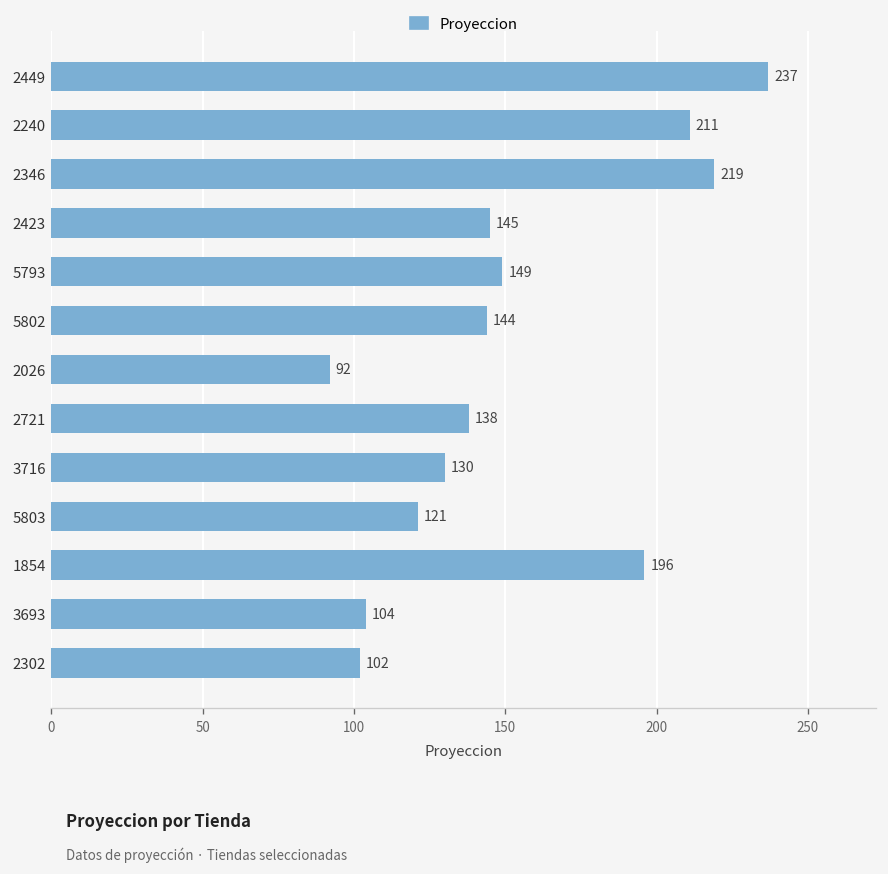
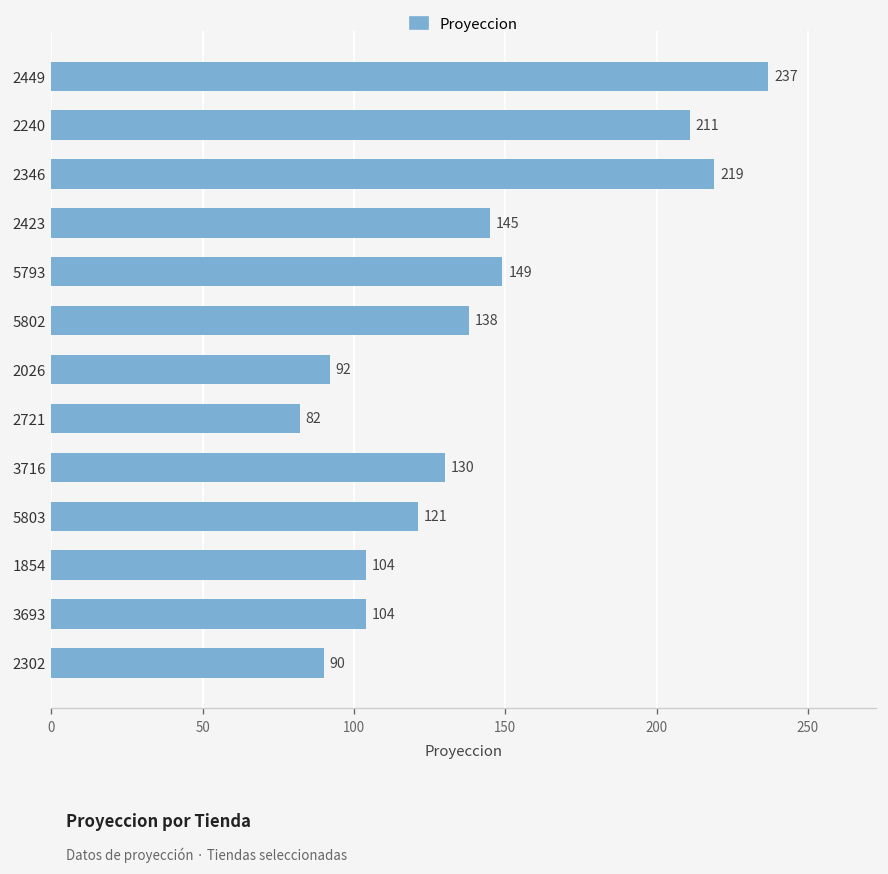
  {
    "2449": 237,
    "2240": 211,
    "2346": 219,
    "2423": 145,
    "5793": 149,
-   "5802": 144,
+   "5802": 138,
    "2026": 92,
-   "2721": 138,
+   "2721": 82,
    "3716": 130,
    "5803": 121,
-   "1854": 196,
+   "1854": 104,
    "3693": 104,
-   "2302": 102
+   "2302": 90
  }
